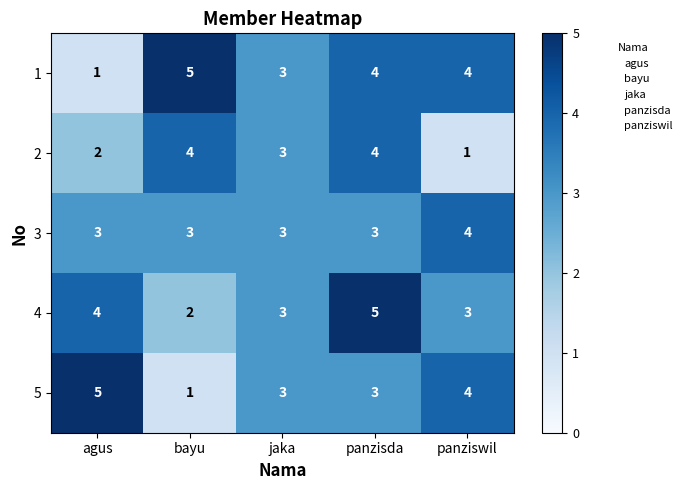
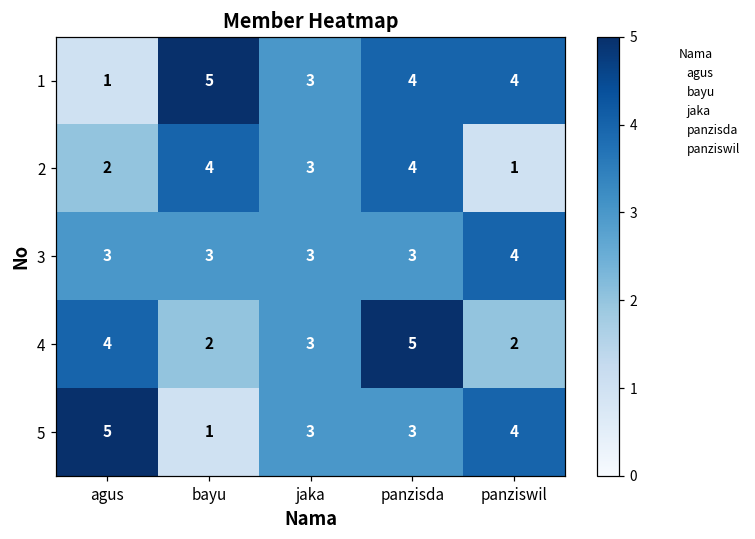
  {
    "1": {
      "agus": 1,
      "bayu": 5,
      "jaka": 3,
      "panzisda": 4,
      "panziswil": 4
    },
    "2": {
      "agus": 2,
      "bayu": 4,
      "jaka": 3,
      "panzisda": 4,
      "panziswil": 1
    },
    "3": {
      "agus": 3,
      "bayu": 3,
      "jaka": 3,
      "panzisda": 3,
      "panziswil": 4
    },
    "4": {
      "agus": 4,
      "bayu": 2,
      "jaka": 3,
      "panzisda": 5,
-     "panziswil": 3
+     "panziswil": 2
    },
    "5": {
      "agus": 5,
      "bayu": 1,
      "jaka": 3,
      "panzisda": 3,
      "panziswil": 4
    }
  }
